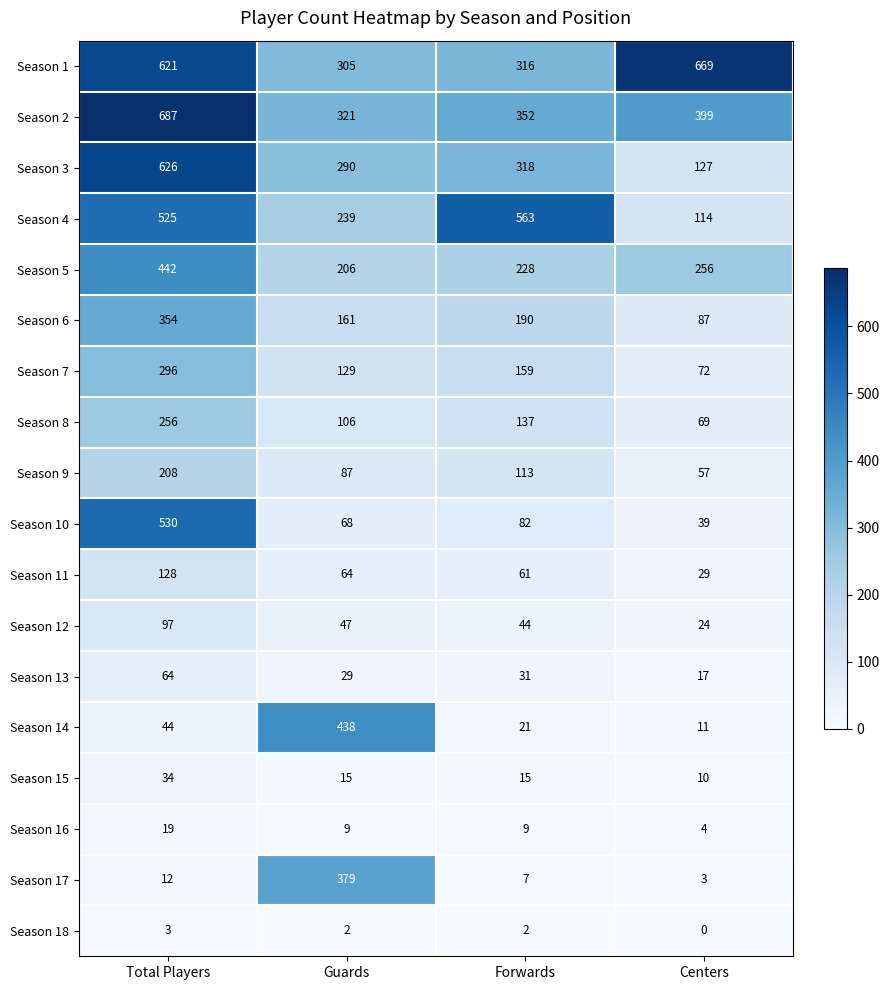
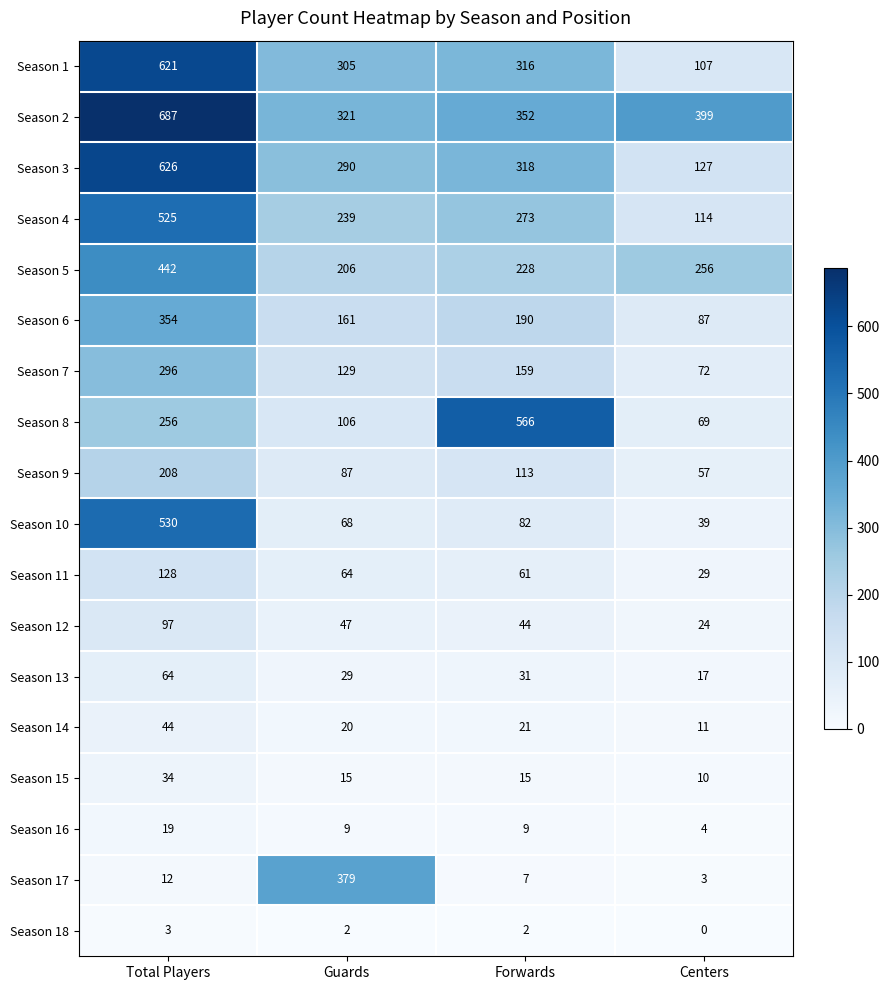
  {
    "Season 1": {
      "Total Players": 621,
      "Guards": 305,
      "Forwards": 316,
-     "Centers": 669
+     "Centers": 107
    },
    "Season 2": {
      "Total Players": 687,
      "Guards": 321,
      "Forwards": 352,
      "Centers": 399
    },
    "Season 3": {
      "Total Players": 626,
      "Guards": 290,
      "Forwards": 318,
      "Centers": 127
    },
    "Season 4": {
      "Total Players": 525,
      "Guards": 239,
-     "Forwards": 563,
+     "Forwards": 273,
      "Centers": 114
    },
    "Season 5": {
      "Total Players": 442,
      "Guards": 206,
      "Forwards": 228,
      "Centers": 256
    },
    "Season 6": {
      "Total Players": 354,
      "Guards": 161,
      "Forwards": 190,
      "Centers": 87
    },
    "Season 7": {
      "Total Players": 296,
      "Guards": 129,
      "Forwards": 159,
      "Centers": 72
    },
    "Season 8": {
      "Total Players": 256,
      "Guards": 106,
-     "Forwards": 137,
+     "Forwards": 566,
      "Centers": 69
    },
    "Season 9": {
      "Total Players": 208,
      "Guards": 87,
      "Forwards": 113,
      "Centers": 57
    },
    "Season 10": {
      "Total Players": 530,
      "Guards": 68,
      "Forwards": 82,
      "Centers": 39
    },
    "Season 11": {
      "Total Players": 128,
      "Guards": 64,
      "Forwards": 61,
      "Centers": 29
    },
    "Season 12": {
      "Total Players": 97,
      "Guards": 47,
      "Forwards": 44,
      "Centers": 24
    },
    "Season 13": {
      "Total Players": 64,
      "Guards": 29,
      "Forwards": 31,
      "Centers": 17
    },
    "Season 14": {
      "Total Players": 44,
-     "Guards": 438,
+     "Guards": 20,
      "Forwards": 21,
      "Centers": 11
    },
    "Season 15": {
      "Total Players": 34,
      "Guards": 15,
      "Forwards": 15,
      "Centers": 10
    },
    "Season 16": {
      "Total Players": 19,
      "Guards": 9,
      "Forwards": 9,
      "Centers": 4
    },
    "Season 17": {
      "Total Players": 12,
      "Guards": 379,
      "Forwards": 7,
      "Centers": 3
    },
    "Season 18": {
      "Total Players": 3,
      "Guards": 2,
      "Forwards": 2,
      "Centers": 0
    }
  }
